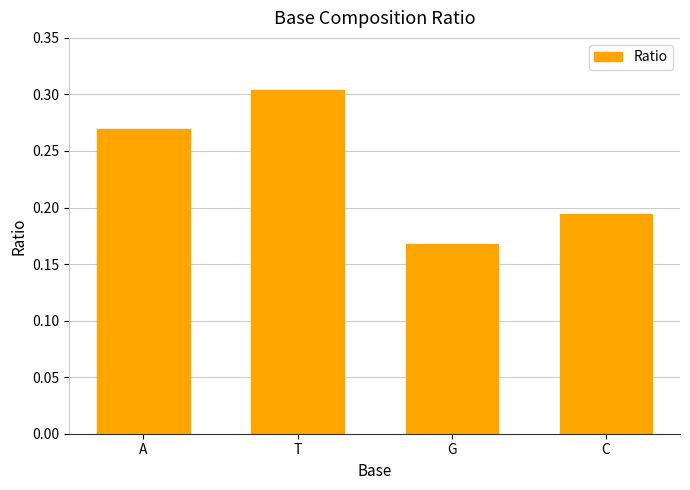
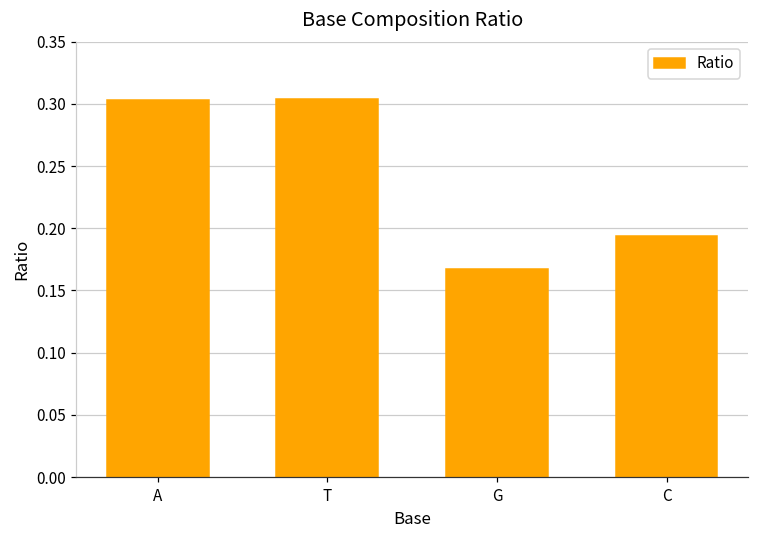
  {
-   "A": 0.269,
+   "A": 0.303,
    "T": 0.304,
    "G": 0.168,
    "C": 0.194
  }
